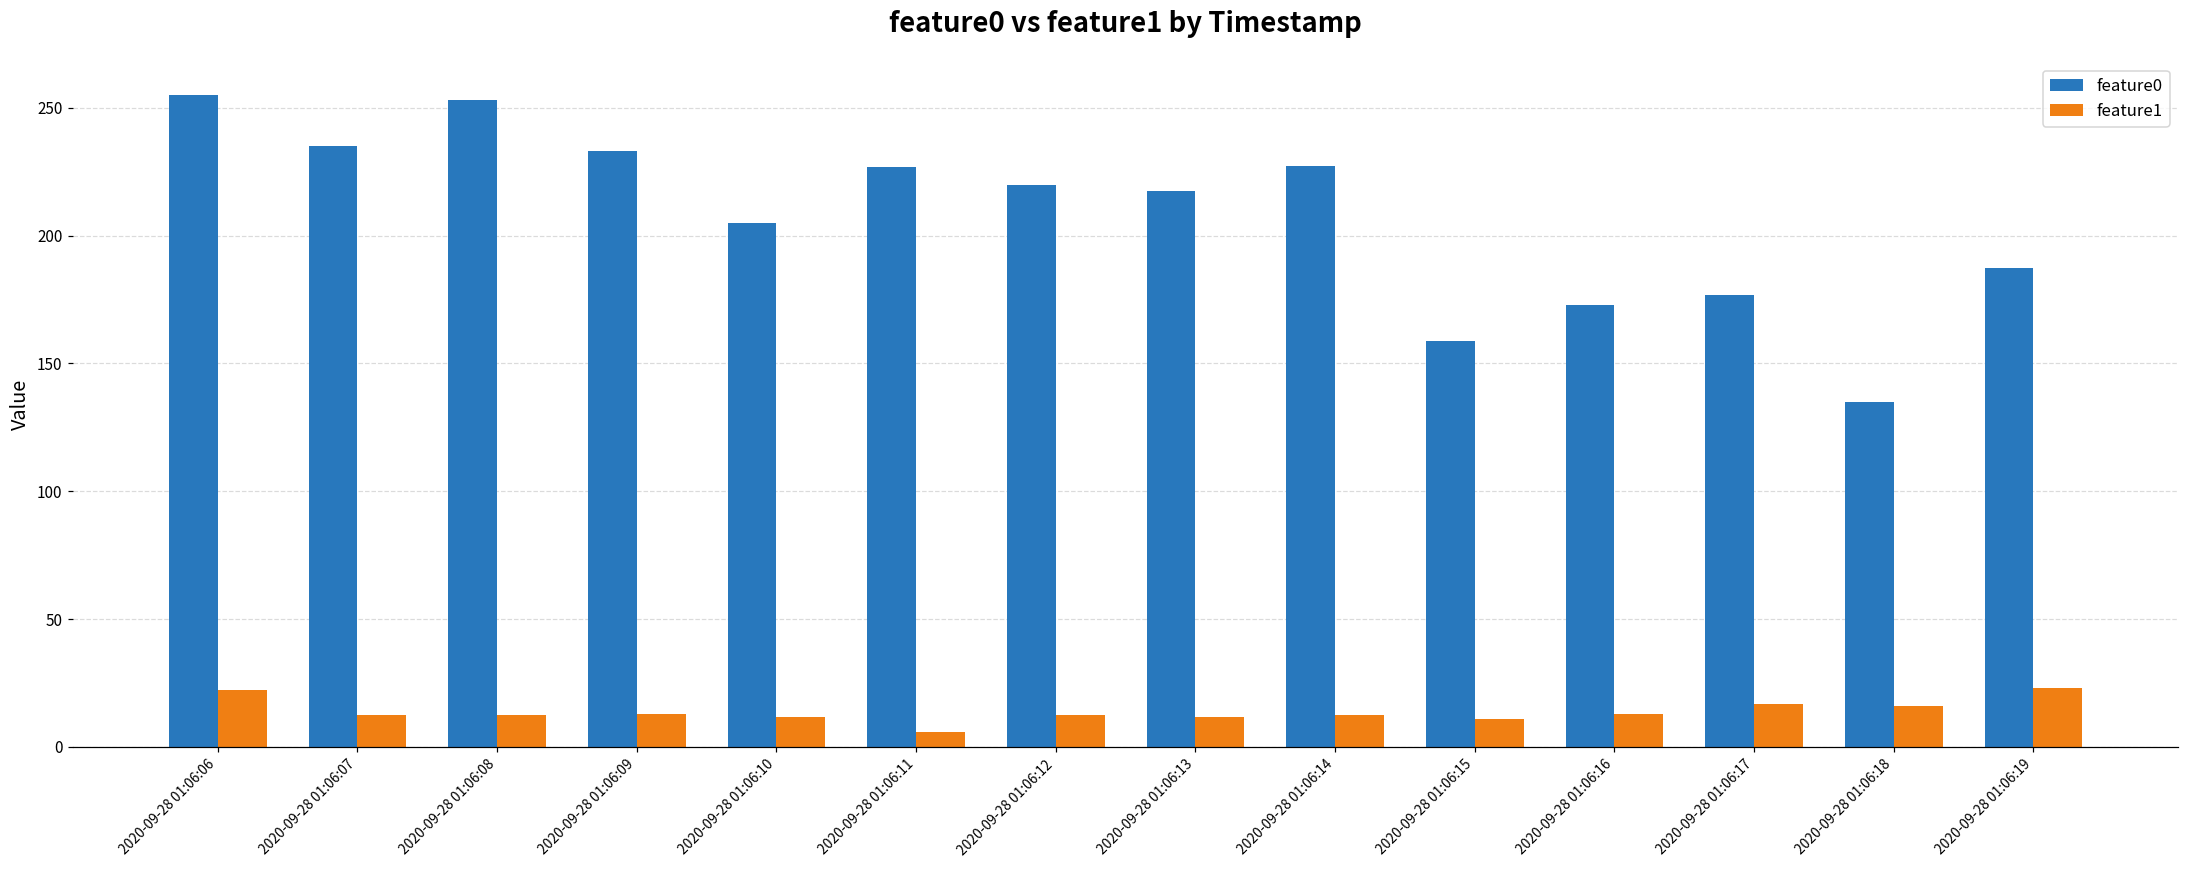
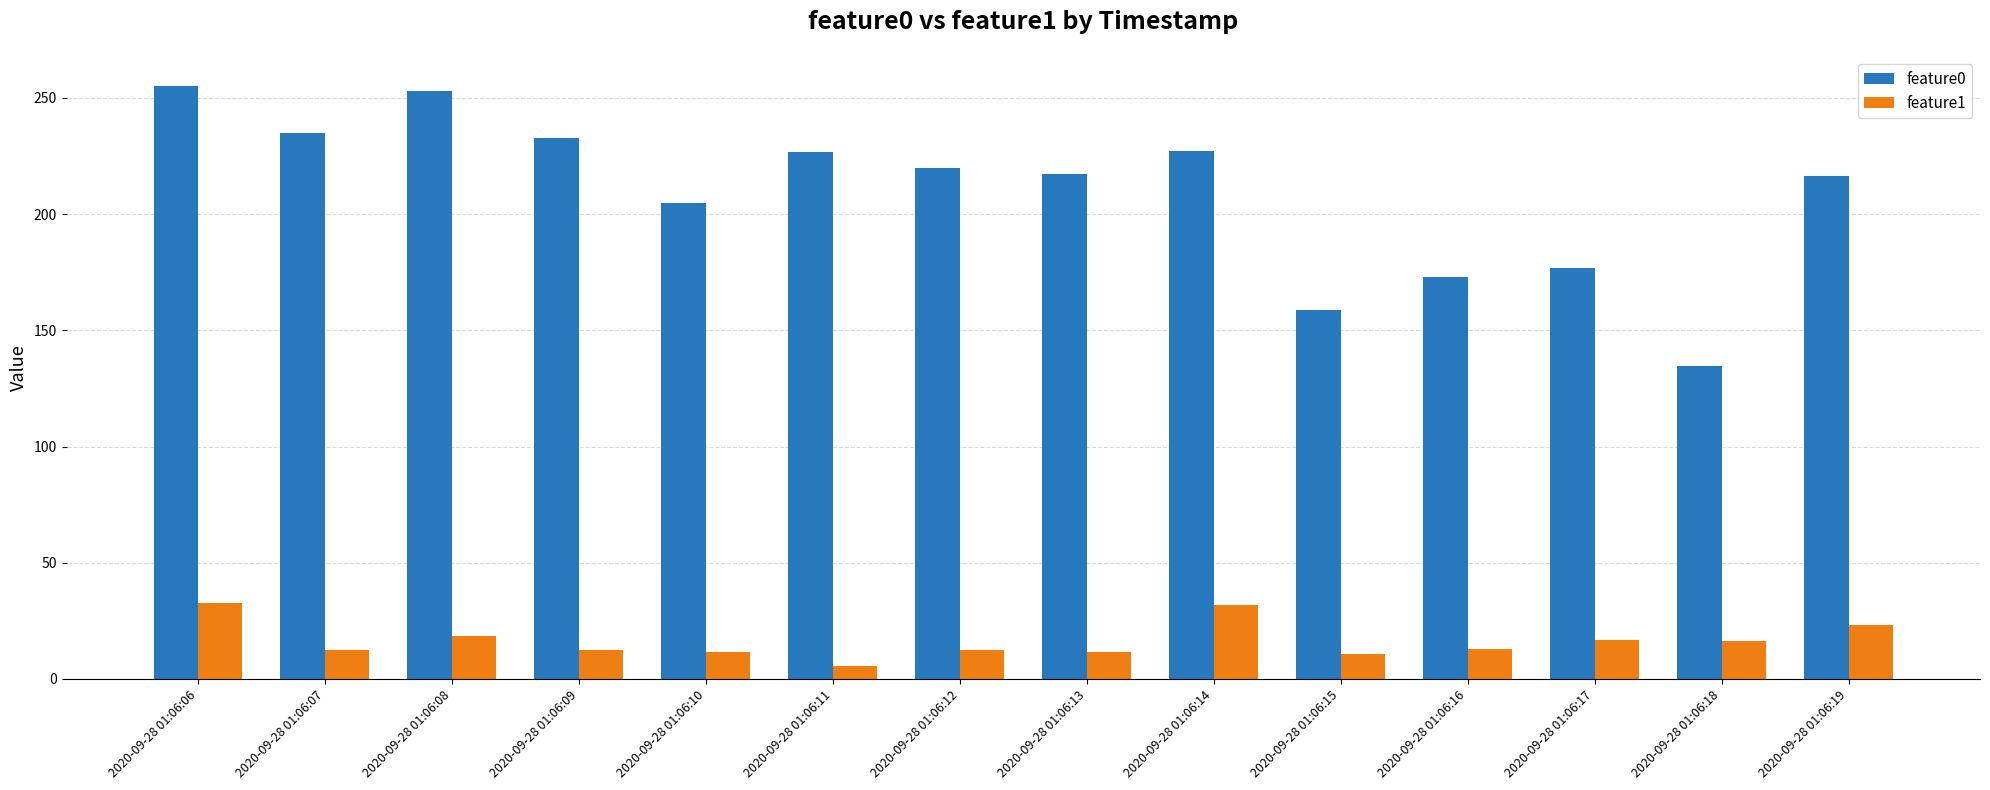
  {
    "feature0": {
      "2020-09-28 01:06:06": 255,
      "2020-09-28 01:06:07": 235,
      "2020-09-28 01:06:08": 253,
      "2020-09-28 01:06:09": 233,
      "2020-09-28 01:06:10": 205,
      "2020-09-28 01:06:11": 227,
      "2020-09-28 01:06:12": 220,
      "2020-09-28 01:06:13": 217,
      "2020-09-28 01:06:14": 227,
      "2020-09-28 01:06:15": 159,
      "2020-09-28 01:06:16": 173,
      "2020-09-28 01:06:17": 177,
      "2020-09-28 01:06:18": 135,
-     "2020-09-28 01:06:19": 187
+     "2020-09-28 01:06:19": 216
    },
    "feature1": {
-     "2020-09-28 01:06:06": 22,
+     "2020-09-28 01:06:06": 33,
      "2020-09-28 01:06:07": 12,
-     "2020-09-28 01:06:08": 13,
+     "2020-09-28 01:06:08": 18,
      "2020-09-28 01:06:09": 13,
      "2020-09-28 01:06:10": 12,
      "2020-09-28 01:06:11": 6,
      "2020-09-28 01:06:12": 12,
      "2020-09-28 01:06:13": 12,
-     "2020-09-28 01:06:14": 12,
+     "2020-09-28 01:06:14": 32,
      "2020-09-28 01:06:15": 11,
      "2020-09-28 01:06:16": 13,
      "2020-09-28 01:06:17": 17,
      "2020-09-28 01:06:18": 16,
      "2020-09-28 01:06:19": 23
    }
  }
